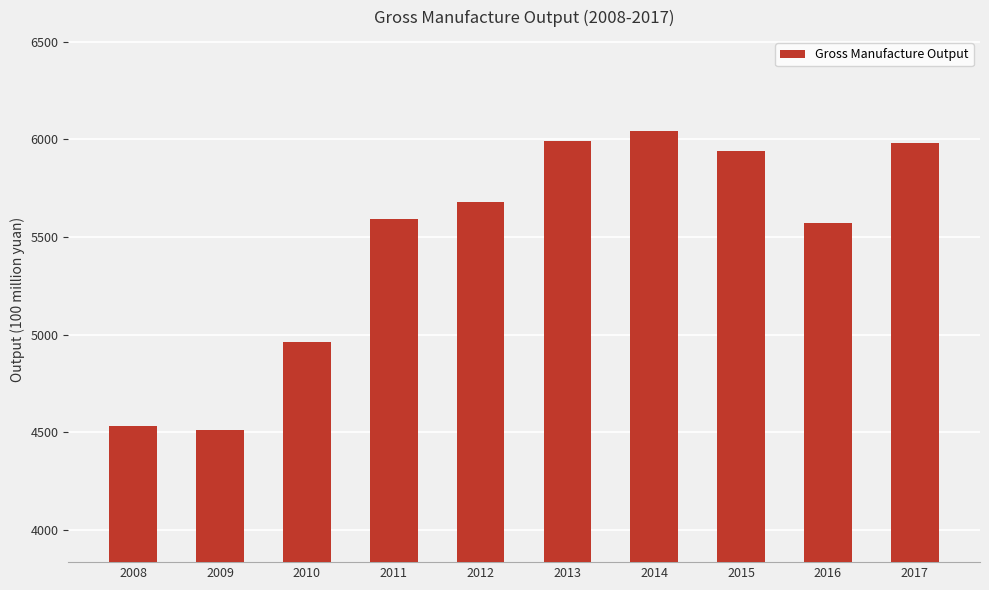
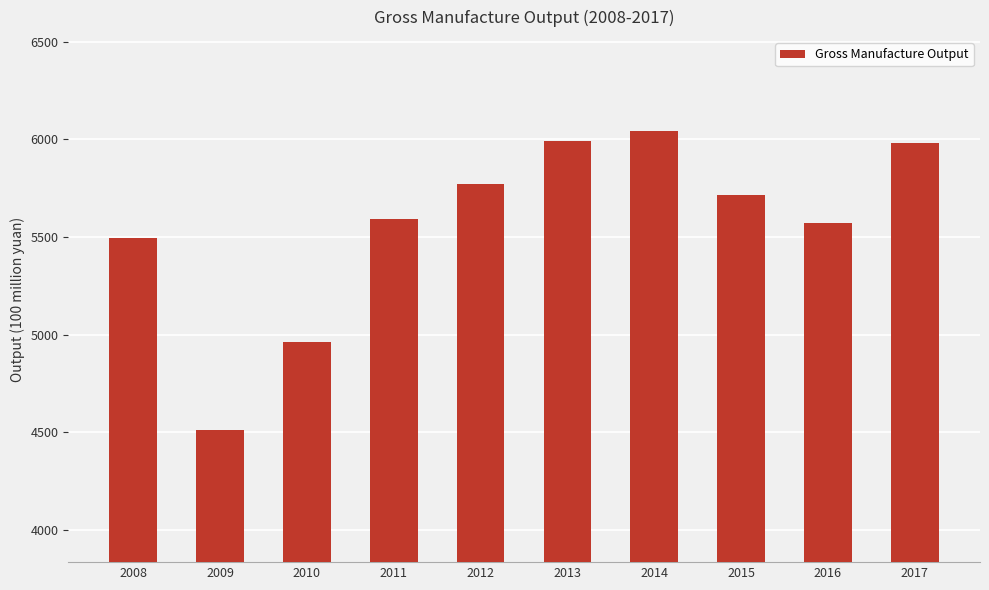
  {
-   "2008": 4530,
+   "2008": 5490,
    "2009": 4510,
    "2010": 4960,
    "2011": 5590,
-   "2012": 5680,
+   "2012": 5770,
    "2013": 5990,
    "2014": 6040,
-   "2015": 5940,
+   "2015": 5710,
    "2016": 5570,
    "2017": 5980
  }
